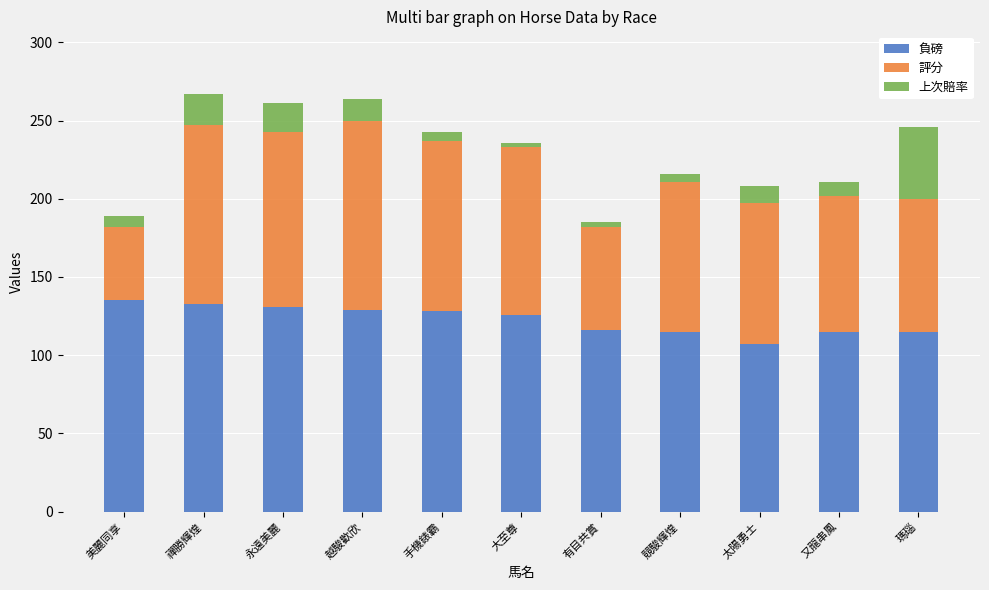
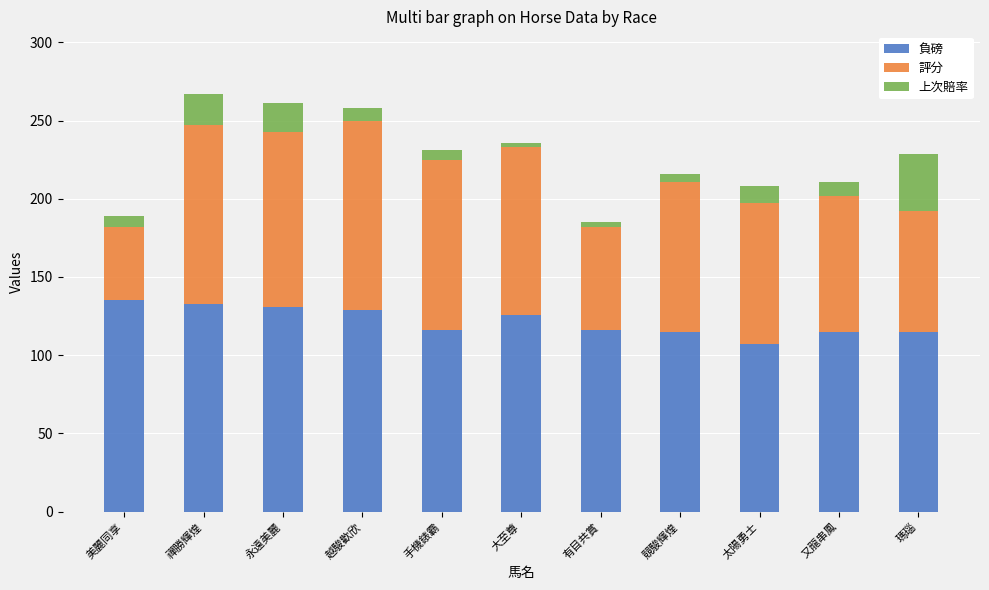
  {
    "負磅": {
      "美麗同享": 135,
      "禪勝輝煌": 133,
      "永遠美麗": 131,
      "越駿歡欣": 129,
-     "手機錶霸": 128,
+     "手機錶霸": 116,
      "大至尊": 126,
      "有目共賞": 116,
      "競駿輝煌": 115,
      "太陽勇士": 107,
      "又龍串鳳": 115,
      "瑪瑙": 115
    },
    "評分": {
      "美麗同享": 47,
      "禪勝輝煌": 114,
      "永遠美麗": 112,
      "越駿歡欣": 121,
      "手機錶霸": 109,
      "大至尊": 107,
      "有目共賞": 66,
      "競駿輝煌": 96,
      "太陽勇士": 90,
      "又龍串鳳": 87,
-     "瑪瑙": 85
+     "瑪瑙": 77
    },
    "上次賠率": {
      "美麗同享": 7,
      "禪勝輝煌": 20,
      "永遠美麗": 18,
-     "越駿歡欣": 14,
+     "越駿歡欣": 8,
      "手機錶霸": 6,
      "大至尊": 2,
      "有目共賞": 3,
      "競駿輝煌": 5,
      "太陽勇士": 11,
      "又龍串鳳": 9,
-     "瑪瑙": 46
+     "瑪瑙": 37
    }
  }
